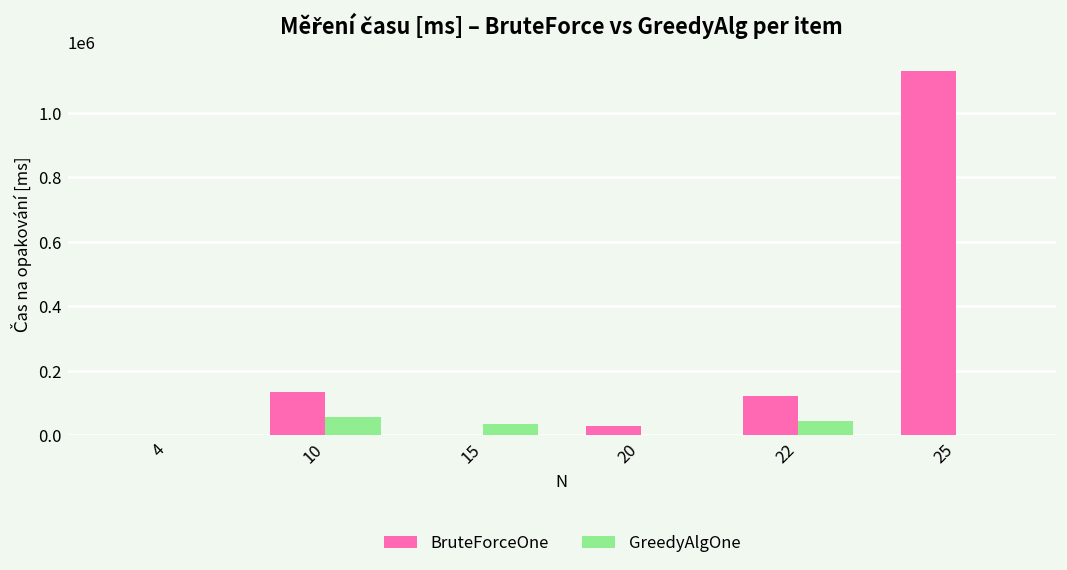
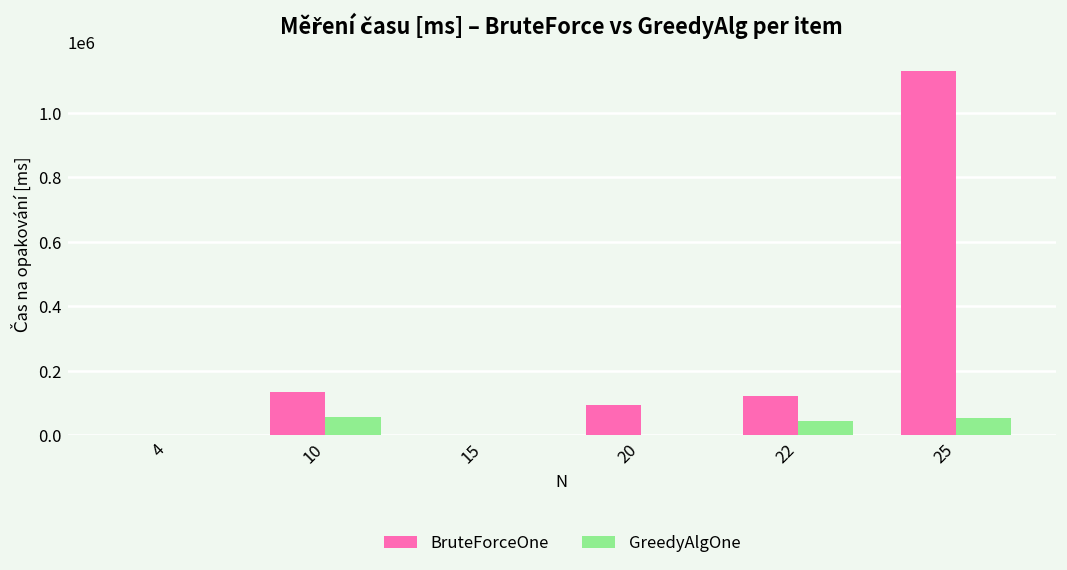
  {
    "BruteForceOne": {
      "10": 140000,
-     "20": 30000,
+     "20": 100000,
      "22": 120000,
      "25": 1130000
    },
    "GreedyAlgOne": {
      "10": 60000,
-     "15": 40000,
+     "15": 0,
      "22": 50000,
-     "25": 0
+     "25": 50000
    }
  }
